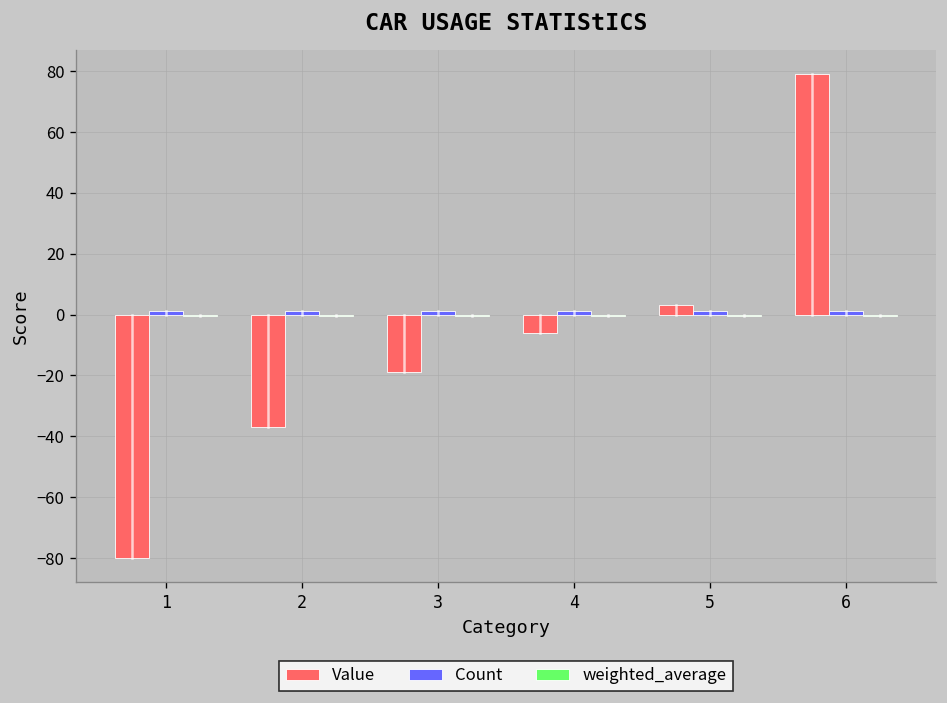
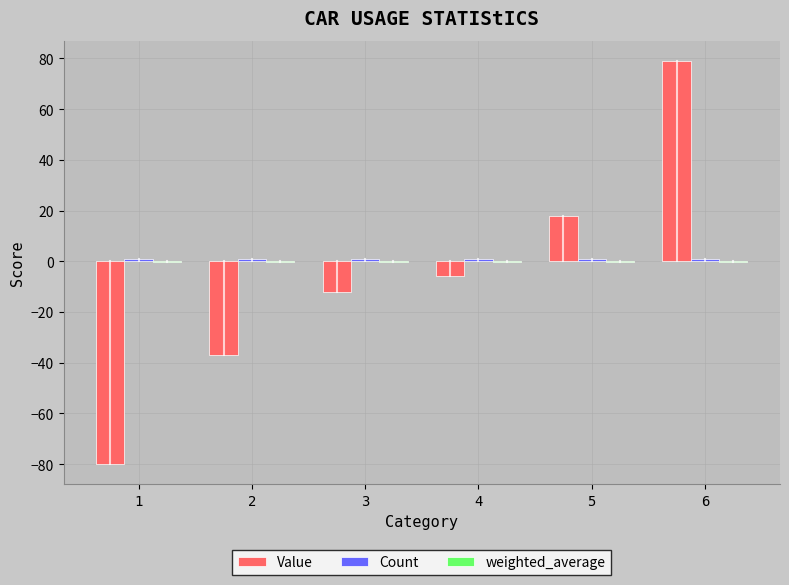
  {
    "Value": {
      "1": -80,
      "2": -37,
-     "3": -19,
+     "3": -12,
      "4": -6,
-     "5": 3,
+     "5": 18,
      "6": 79
    },
    "Count": {
      "1": 1,
      "2": 1,
      "3": 1,
      "4": 1,
      "5": 1,
      "6": 1
    }
  }
